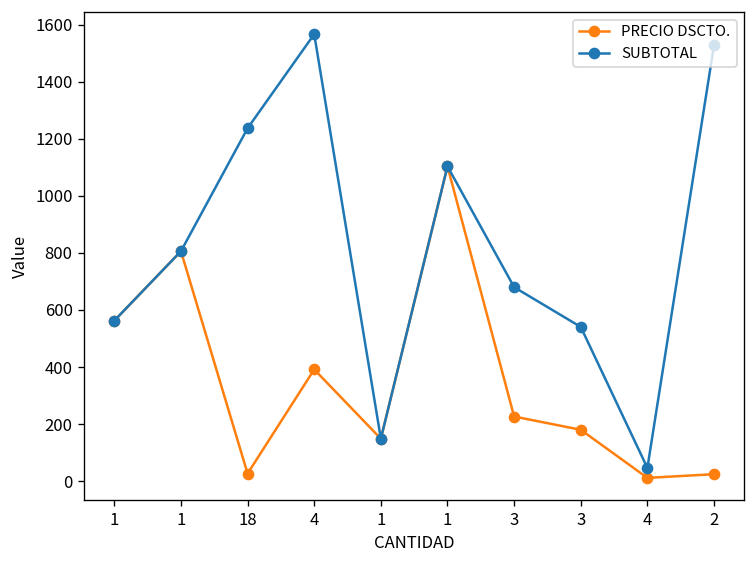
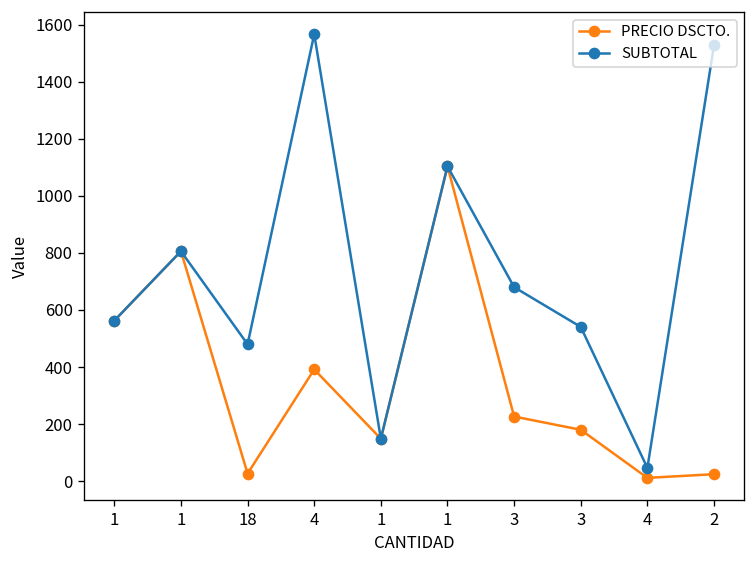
  {
    "PRECIO DSCTO.": {
      "18": 30,
      "2": 20
    },
    "SUBTOTAL": {
-     "18": 1240
+     "18": 480
    }
  }
